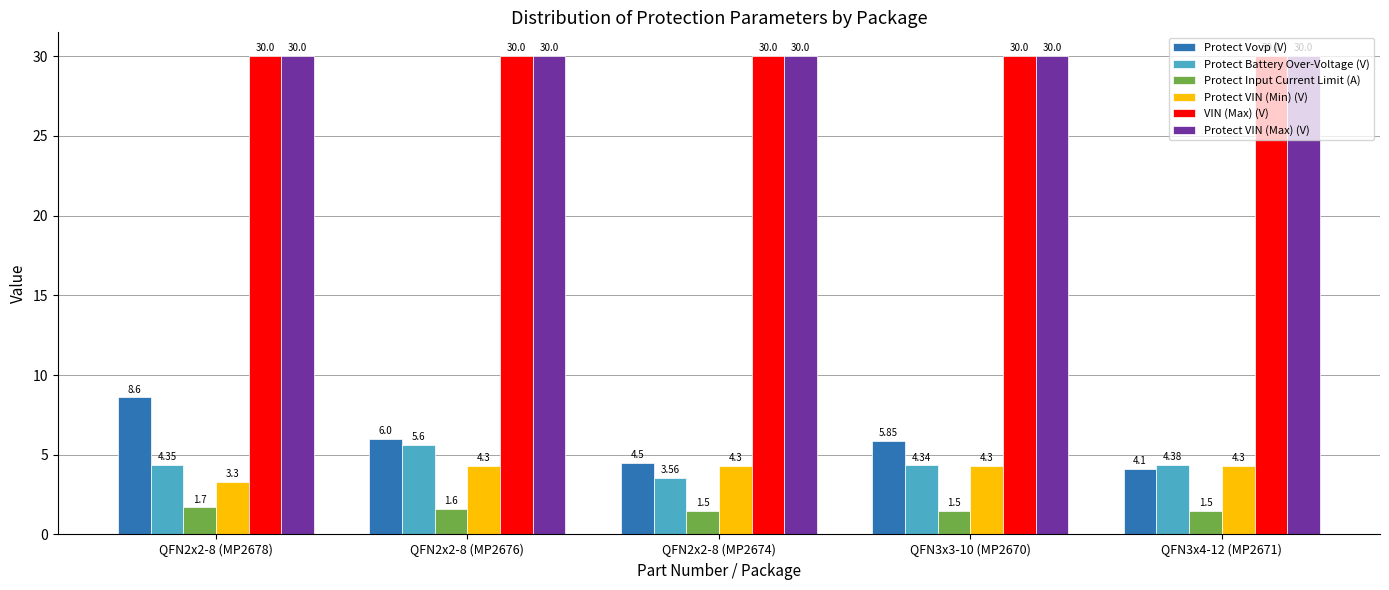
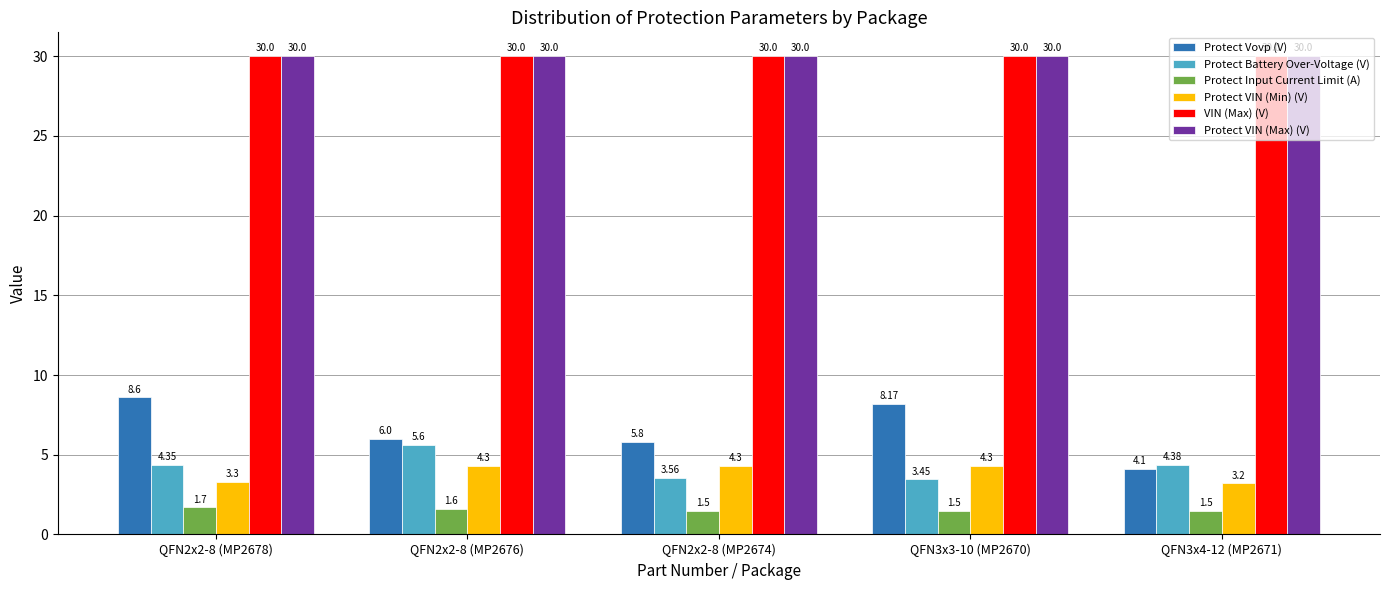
  {
    "Protect Vovp (V)": {
      "QFN2x2-8 (MP2678)": 8.6,
      "QFN2x2-8 (MP2676)": 6.0,
-     "QFN2x2-8 (MP2674)": 4.5,
-     "QFN3x3-10 (MP2670)": 5.85,
+     "QFN2x2-8 (MP2674)": 5.8,
+     "QFN3x3-10 (MP2670)": 8.17,
      "QFN3x4-12 (MP2671)": 4.1
    },
    "Protect Battery Over-Voltage (V)": {
      "QFN2x2-8 (MP2678)": 4.35,
      "QFN2x2-8 (MP2676)": 5.6,
      "QFN2x2-8 (MP2674)": 3.56,
-     "QFN3x3-10 (MP2670)": 4.34,
+     "QFN3x3-10 (MP2670)": 3.45,
      "QFN3x4-12 (MP2671)": 4.38
    },
    "Protect Input Current Limit (A)": {
      "QFN2x2-8 (MP2678)": 1.7,
      "QFN2x2-8 (MP2676)": 1.6,
      "QFN2x2-8 (MP2674)": 1.5,
      "QFN3x3-10 (MP2670)": 1.5,
      "QFN3x4-12 (MP2671)": 1.5
    },
    "Protect VIN (Min) (V)": {
      "QFN2x2-8 (MP2678)": 3.3,
      "QFN2x2-8 (MP2676)": 4.3,
      "QFN2x2-8 (MP2674)": 4.3,
      "QFN3x3-10 (MP2670)": 4.3,
-     "QFN3x4-12 (MP2671)": 4.3
+     "QFN3x4-12 (MP2671)": 3.2
    },
    "VIN (Max) (V)": {
      "QFN2x2-8 (MP2678)": 30.0,
      "QFN2x2-8 (MP2676)": 30.0,
      "QFN2x2-8 (MP2674)": 30.0,
      "QFN3x3-10 (MP2670)": 30.0
    },
    "Protect VIN (Max) (V)": {
      "QFN2x2-8 (MP2678)": 30.0,
      "QFN2x2-8 (MP2676)": 30.0,
      "QFN2x2-8 (MP2674)": 30.0,
      "QFN3x3-10 (MP2670)": 30.0
    }
  }
